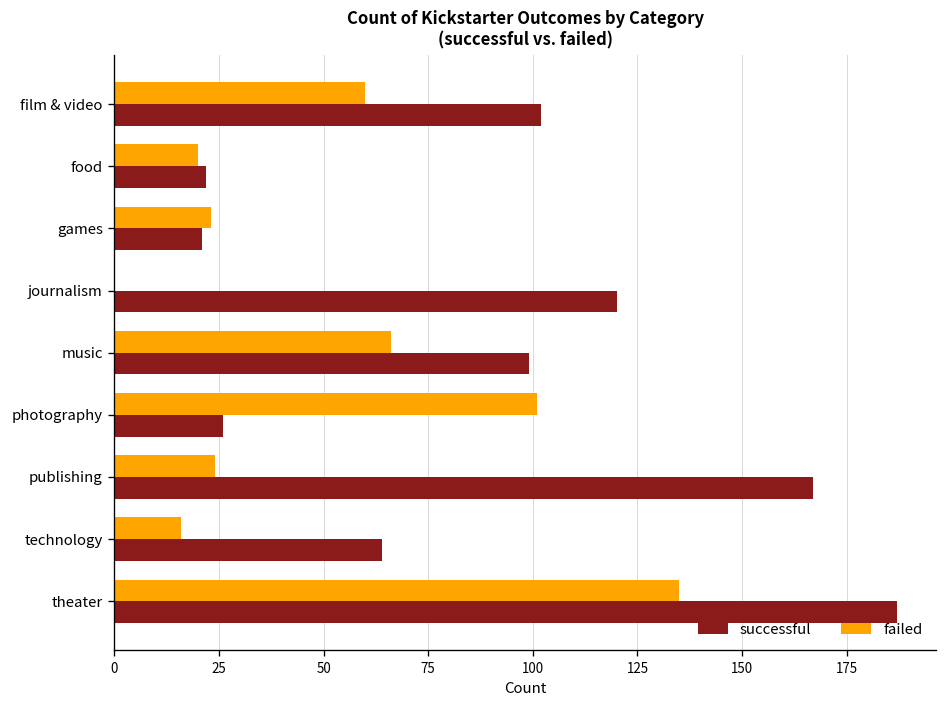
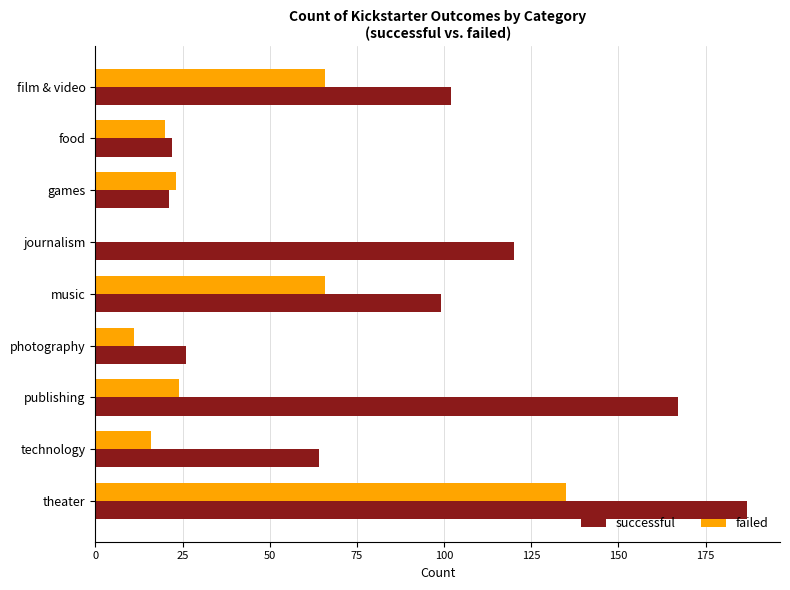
  {
    "successful": {
      "film & video": 102,
      "food": 22,
      "games": 21,
      "journalism": 120,
      "music": 99,
      "photography": 26,
      "publishing": 167,
      "technology": 64,
      "theater": 187
    },
    "failed": {
-     "film & video": 60,
+     "film & video": 66,
      "food": 20,
      "games": 23,
      "journalism": 0,
      "music": 66,
-     "photography": 101,
+     "photography": 11,
      "publishing": 24,
      "technology": 16,
      "theater": 135
    }
  }
